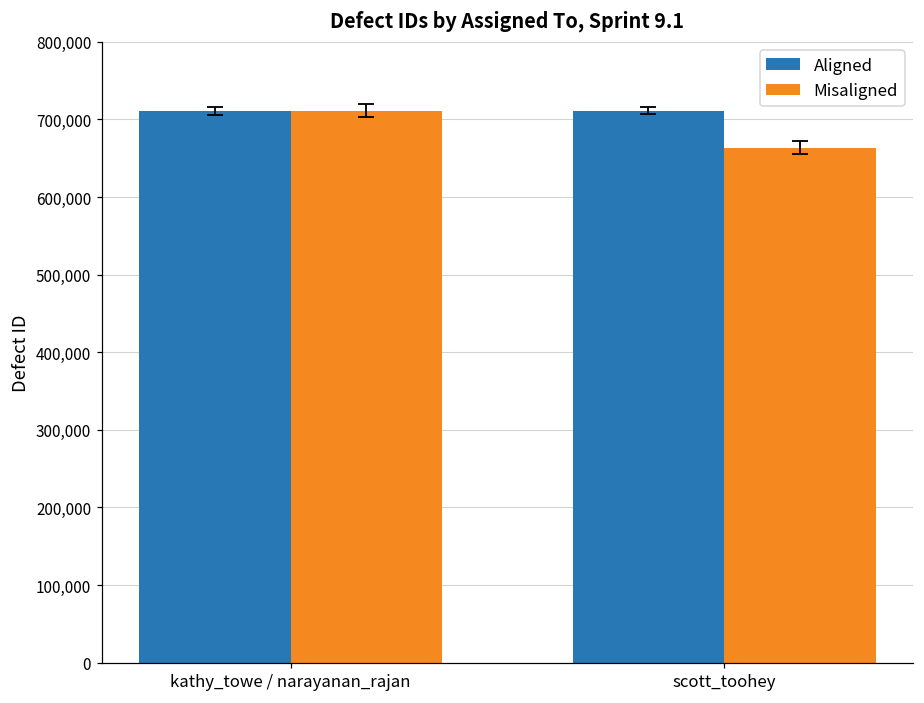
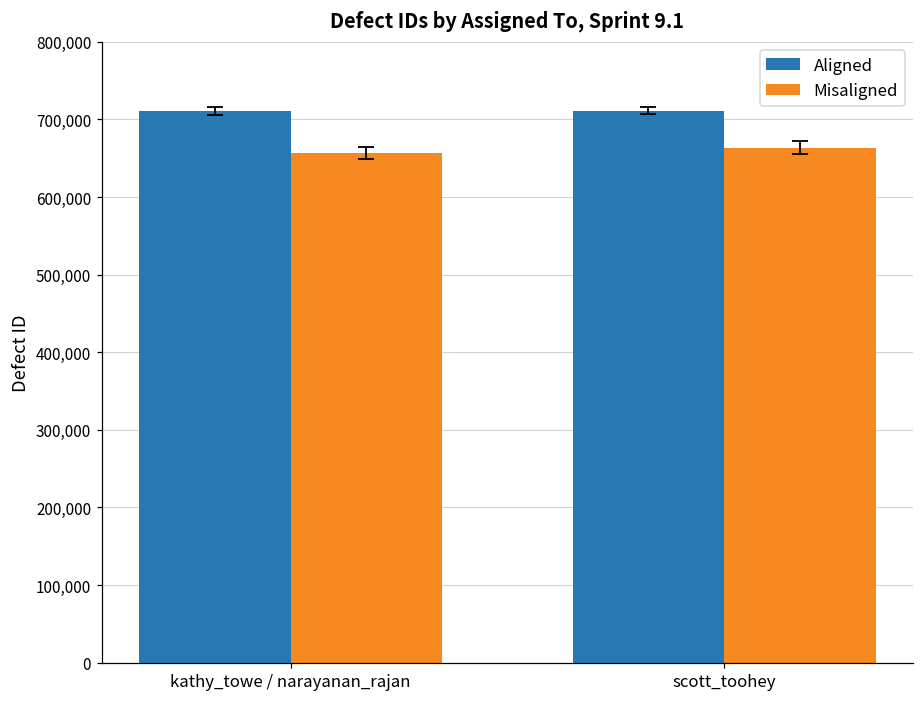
  {
    "Misaligned": {
-     "kathy_towe / narayanan_rajan": "710,000",
+     "kathy_towe / narayanan_rajan": "660,000",
      "scott_toohey": "660,000"
    }
  }
